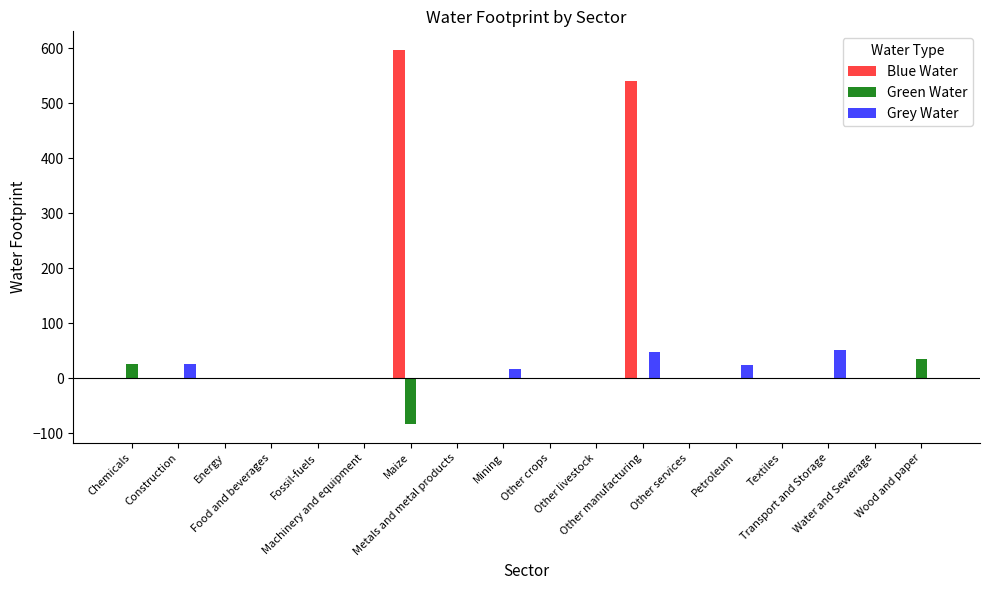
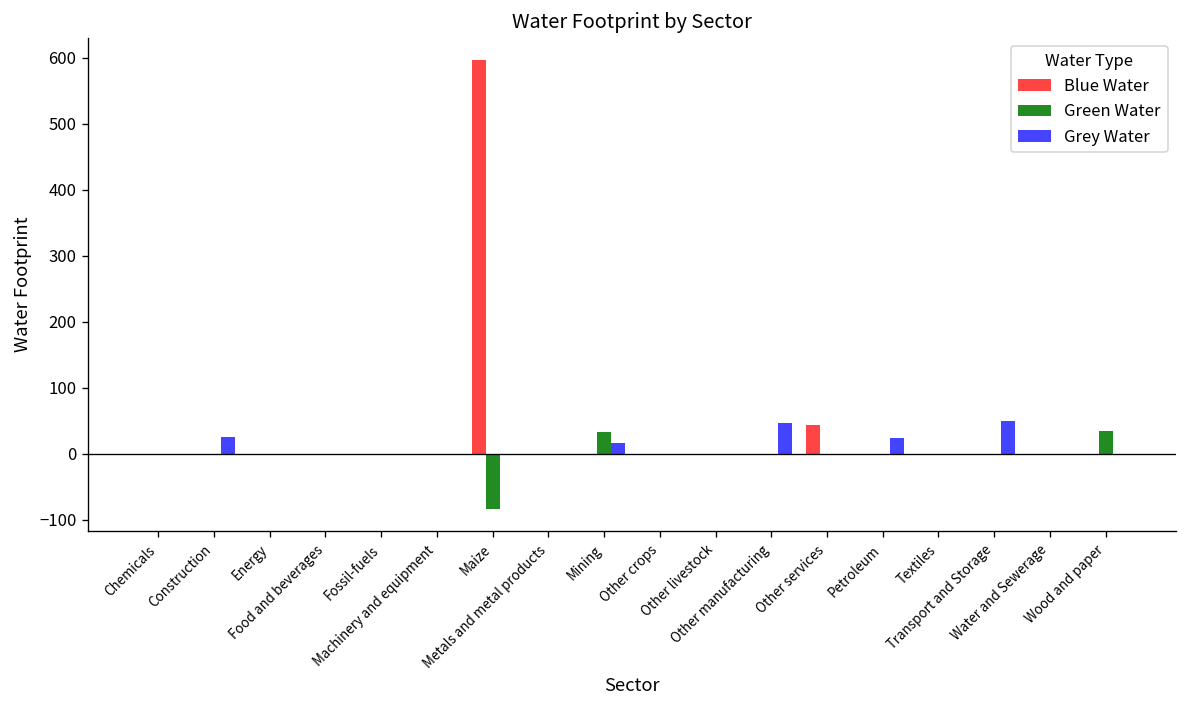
  {
    "Blue Water": {
      "Maize": 600,
-     "Other manufacturing": 540,
-     "Other services": 0
+     "Other manufacturing": 0,
+     "Other services": 40
    },
    "Green Water": {
-     "Chemicals": 30,
+     "Chemicals": 0,
      "Construction": 0,
      "Energy": 0,
      "Food and beverages": 0,
      "Fossil-fuels": 0,
      "Machinery and equipment": 0,
      "Maize": -80,
      "Metals and metal products": 0,
-     "Mining": 0,
+     "Mining": 30,
      "Other livestock": 0,
      "Other manufacturing": 0,
      "Other services": 0,
      "Petroleum": 0,
      "Textiles": 0,
      "Transport and Storage": 0,
      "Water and Sewerage": 0,
      "Wood and paper": 40
    },
    "Grey Water": {
      "Construction": 30,
      "Mining": 20,
      "Other manufacturing": 50,
      "Petroleum": 20,
      "Transport and Storage": 50
    }
  }
